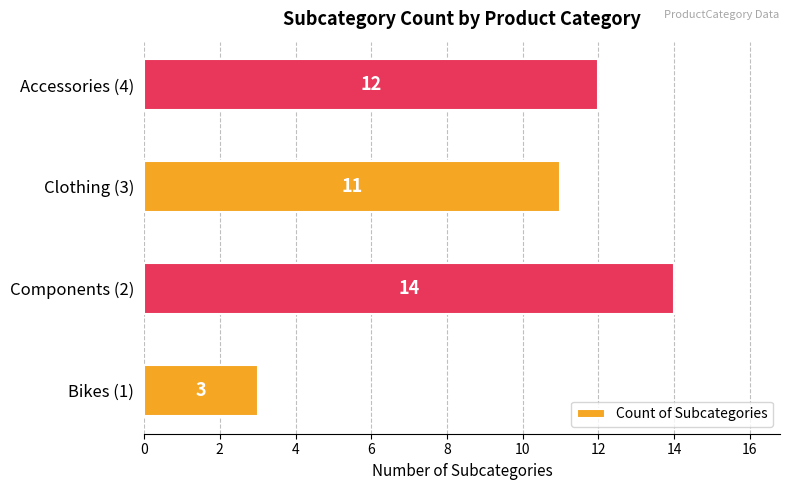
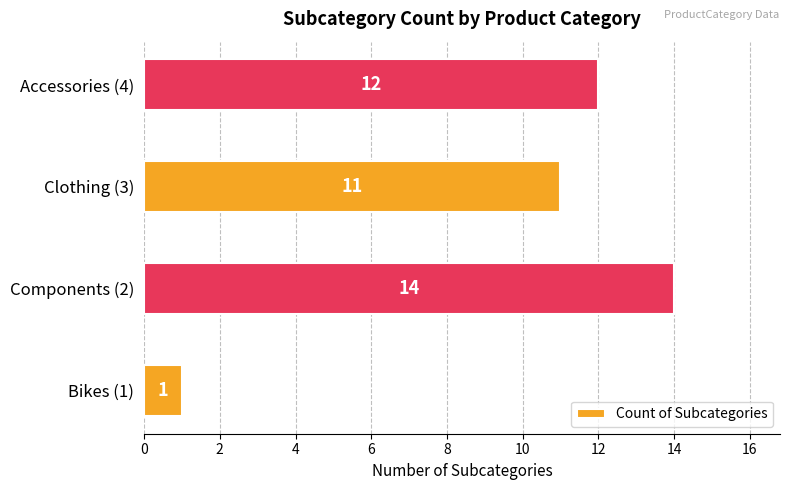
  {
    "Accessories (4)": 12,
    "Clothing (3)": 11,
    "Components (2)": 14,
-   "Bikes (1)": 3
+   "Bikes (1)": 1
  }
